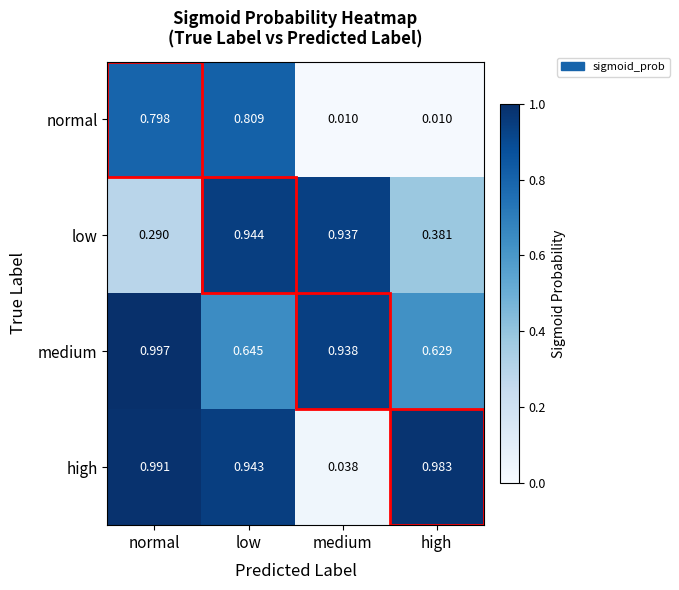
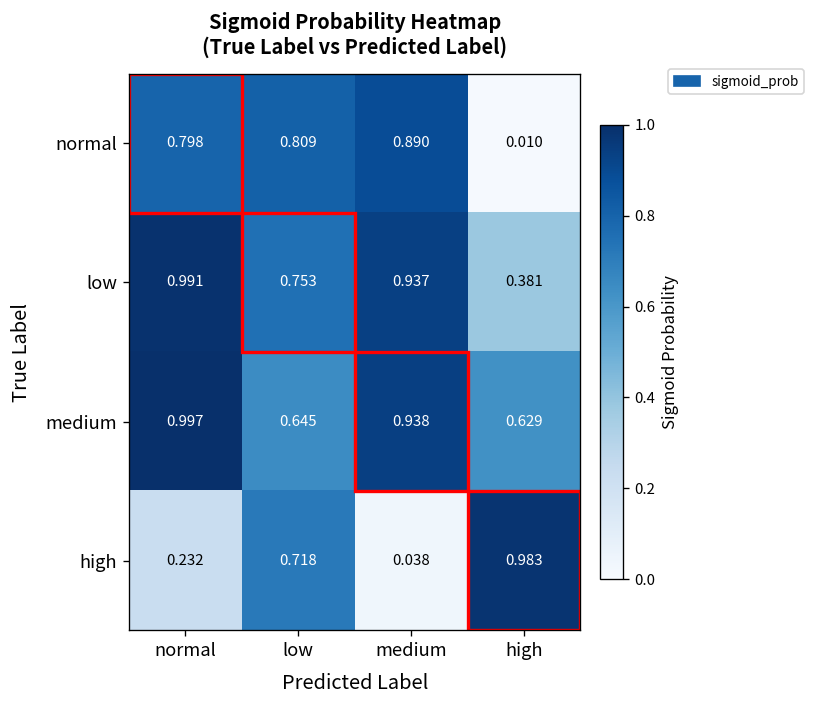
  {
    "normal": {
      "normal": 0.798,
      "low": 0.809,
-     "medium": 0.010,
+     "medium": 0.890,
      "high": 0.010
    },
    "low": {
-     "normal": 0.290,
-     "low": 0.944,
+     "normal": 0.991,
+     "low": 0.753,
      "medium": 0.937,
      "high": 0.381
    },
    "medium": {
      "normal": 0.997,
      "low": 0.645,
      "medium": 0.938,
      "high": 0.629
    },
    "high": {
-     "normal": 0.991,
-     "low": 0.943,
+     "normal": 0.232,
+     "low": 0.718,
      "medium": 0.038,
      "high": 0.983
    }
  }
